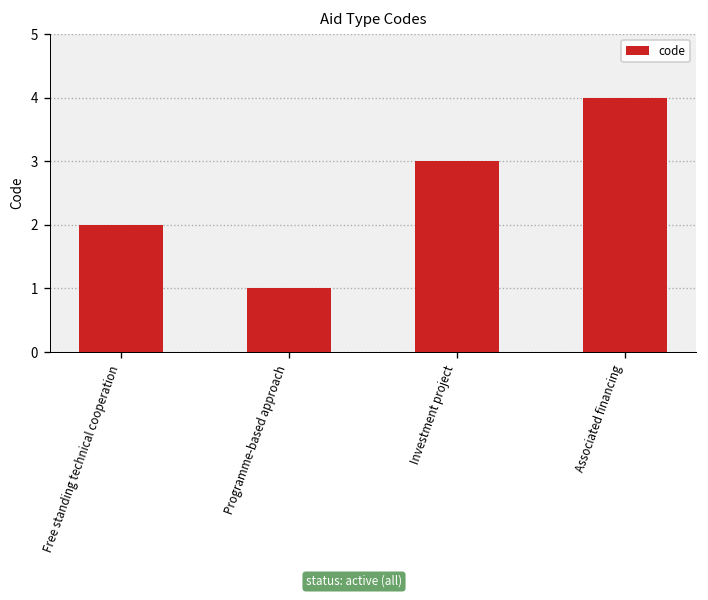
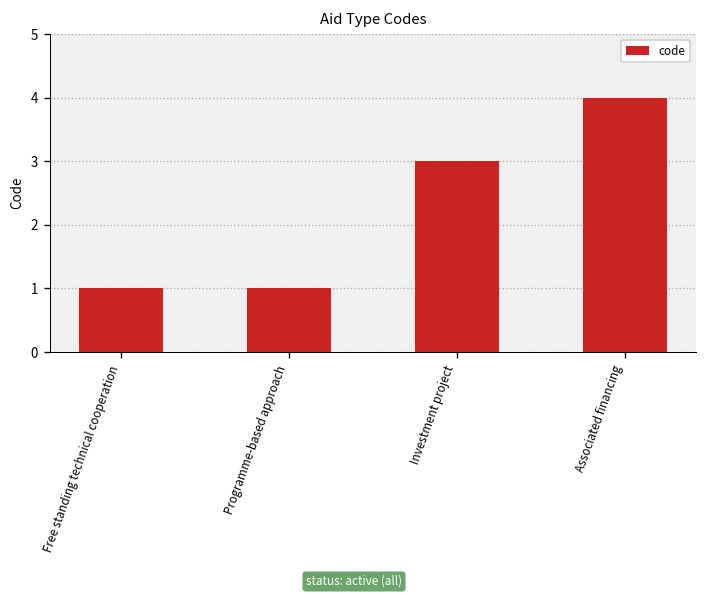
  {
-   "Free standing technical cooperation": 2,
+   "Free standing technical cooperation": 1,
    "Programme-based approach": 1,
    "Investment project": 3,
    "Associated financing": 4
  }
